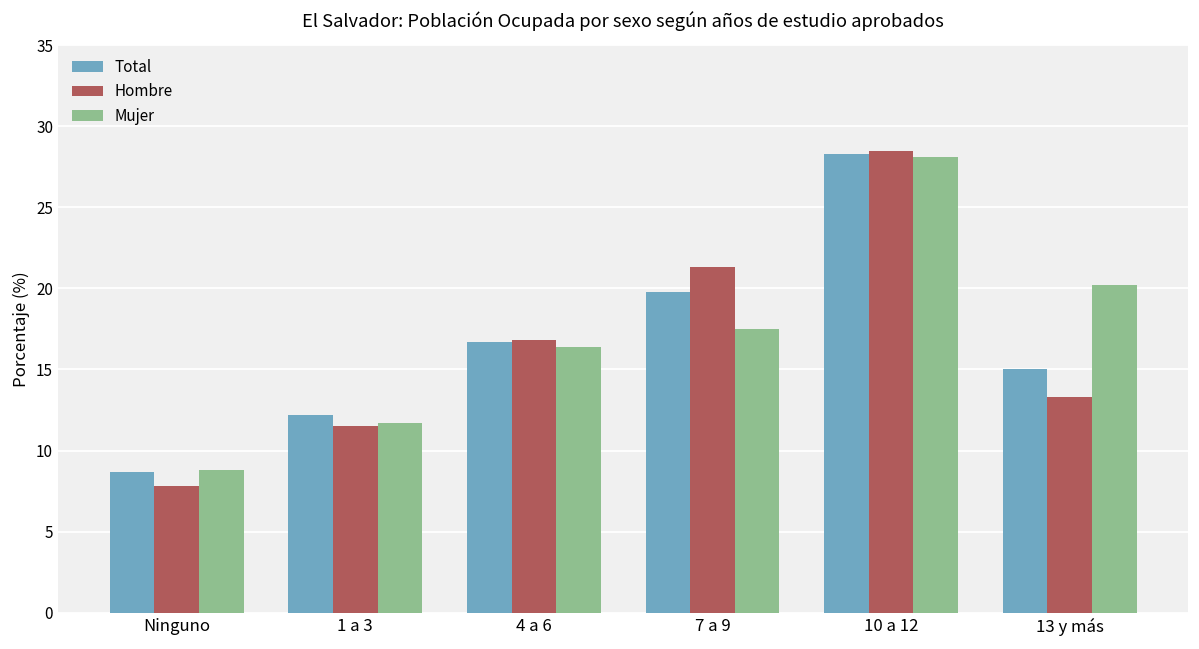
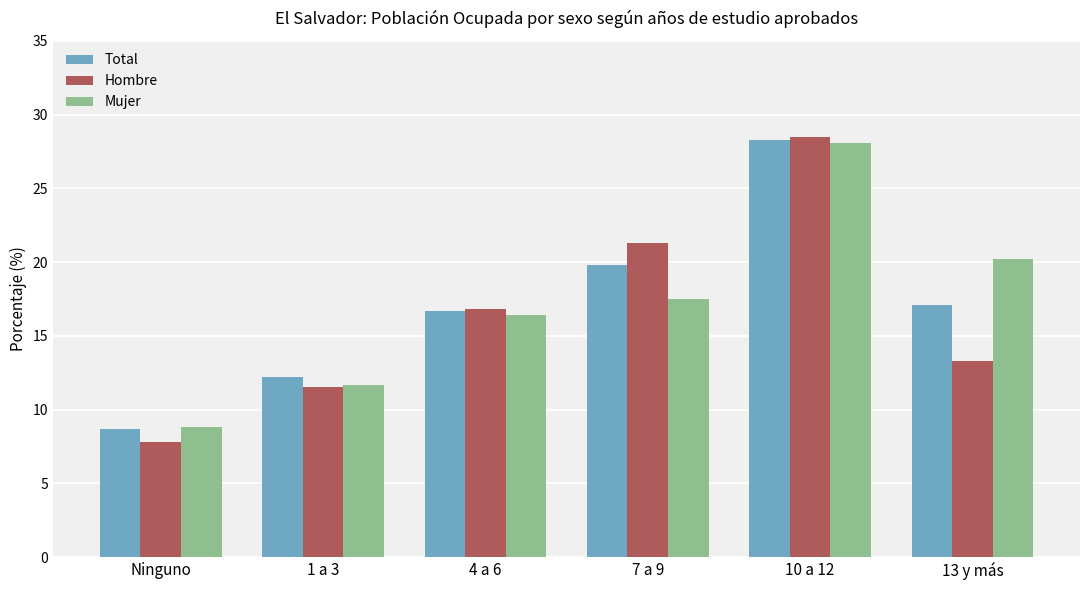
  {
    "Total": {
      "Ninguno": 8.7,
      "1 a 3": 12.2,
      "4 a 6": 16.7,
      "7 a 9": 19.8,
      "10 a 12": 28.3,
-     "13 y más": 15.0
+     "13 y más": 17.1
    },
    "Hombre": {
      "Ninguno": 7.8,
      "1 a 3": 11.5,
      "4 a 6": 16.8,
      "7 a 9": 21.3,
      "10 a 12": 28.5,
      "13 y más": 13.3
    },
    "Mujer": {
      "Ninguno": 8.8,
      "1 a 3": 11.7,
      "4 a 6": 16.4,
      "7 a 9": 17.5,
      "10 a 12": 28.1,
      "13 y más": 20.2
    }
  }
